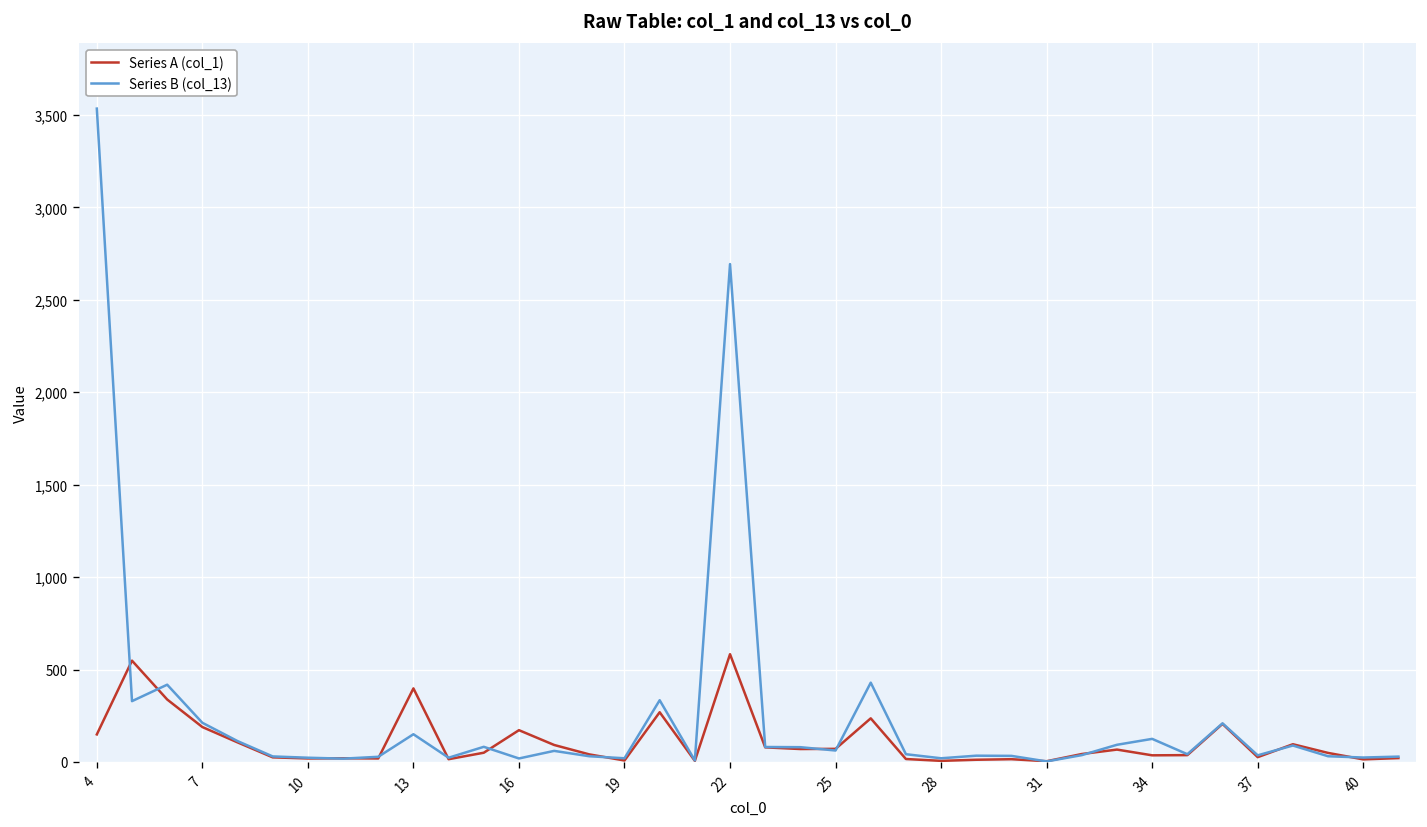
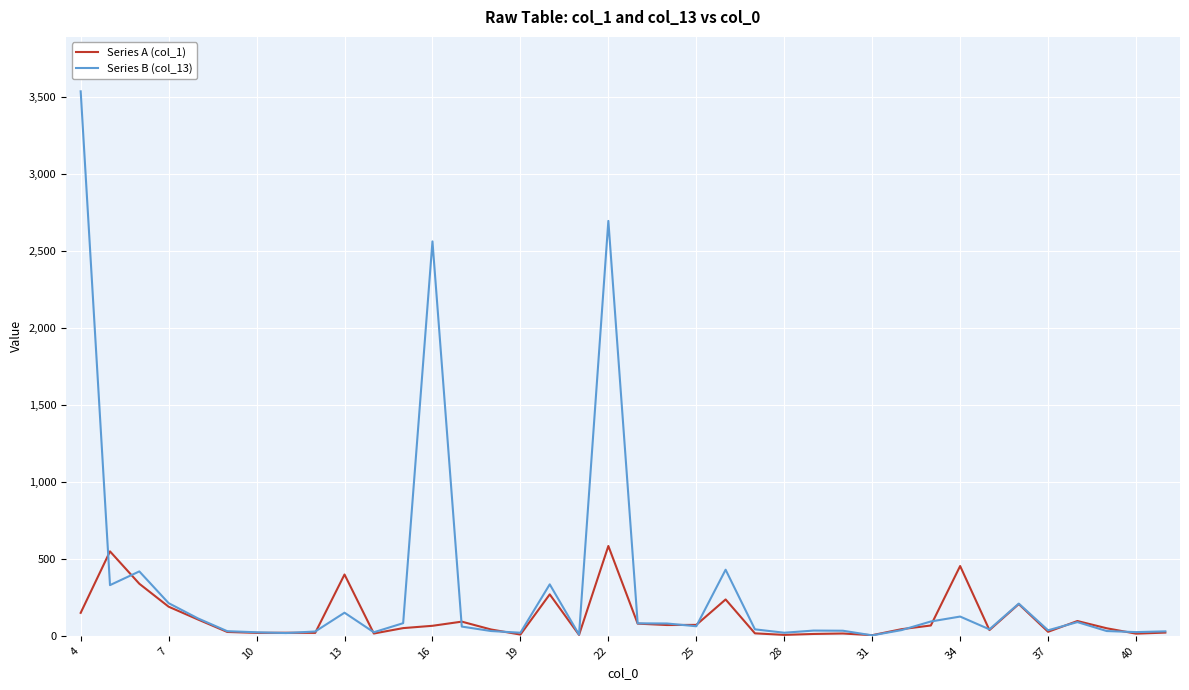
  {
    "Series A (col_1)": {
      "4": "150",
      "7": "190",
      "13": "400",
-     "16": "170",
+     "16": "70",
      "22": "580",
-     "34": "40"
+     "34": "450"
    },
    "Series B (col_13)": {
      "4": "3,530",
      "7": "210",
      "13": "150",
-     "16": "20",
+     "16": "2,560",
      "22": "2,690",
      "34": "130"
    }
  }
